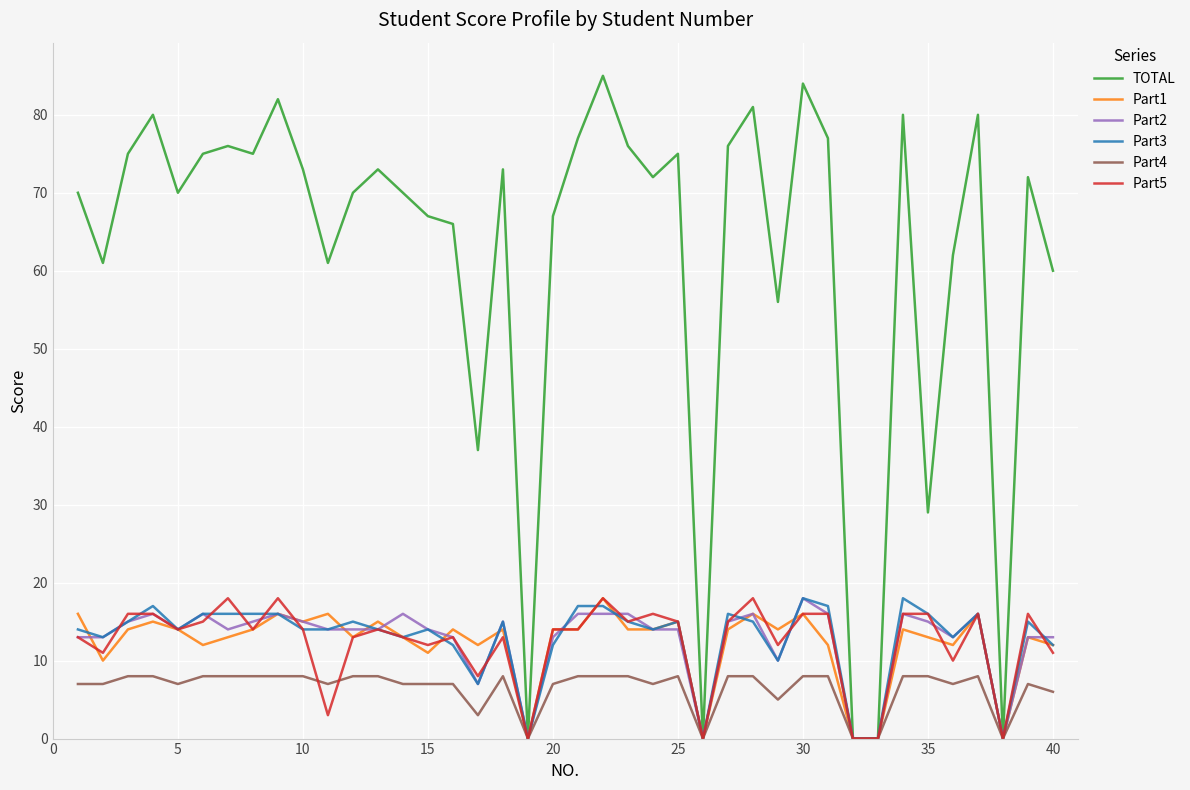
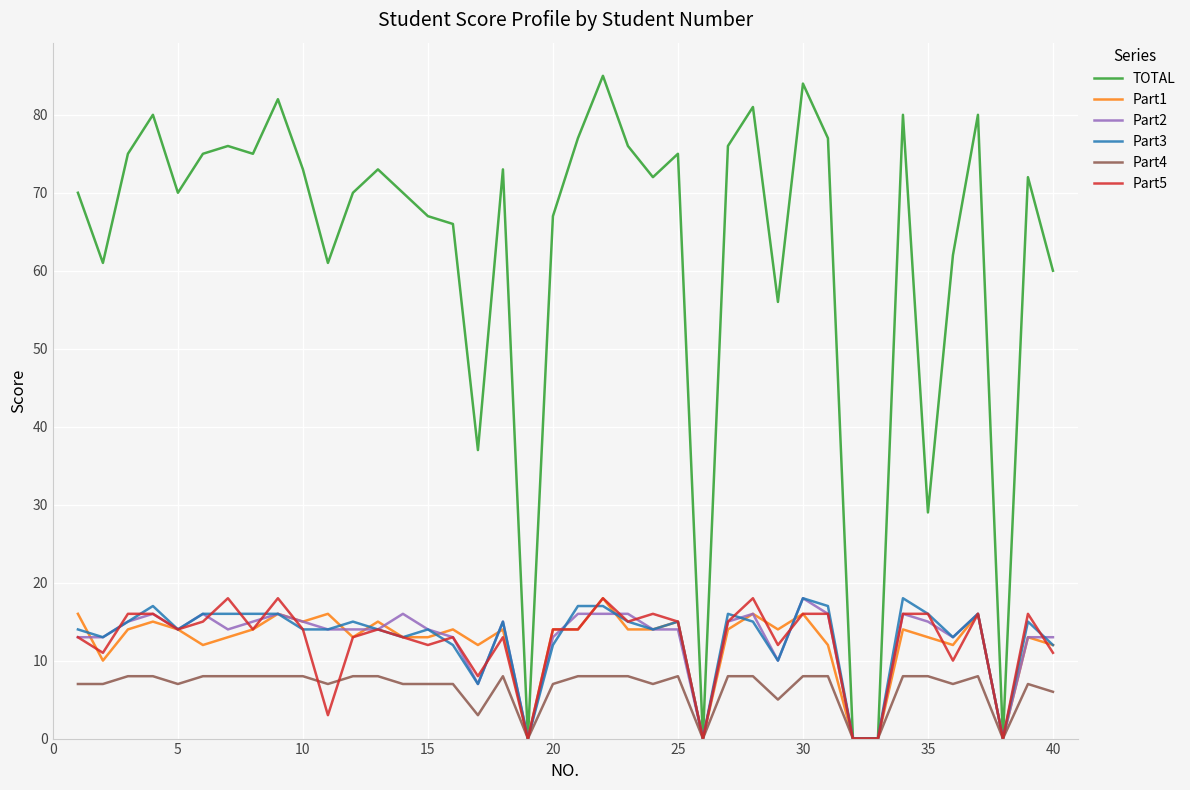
  {
    "TOTAL": {
      "5": 70,
      "10": 73,
      "15": 67,
      "20": 67,
      "25": 75,
      "30": 84,
      "35": 29,
      "40": 60
    },
    "Part1": {
-     "15": 11,
+     "15": 13,
      "35": 13
    },
    "Part2": {
      "20": 13,
      "25": 14,
      "35": 15,
      "40": 13
    },
    "Part3": {
      "20": 12
    },
    "Part4": {
      "5": 7,
      "10": 8,
      "15": 7,
      "20": 7,
      "25": 8,
      "30": 8,
      "35": 8,
      "40": 6
    },
    "Part5": {
      "15": 12,
      "40": 11
    }
  }
